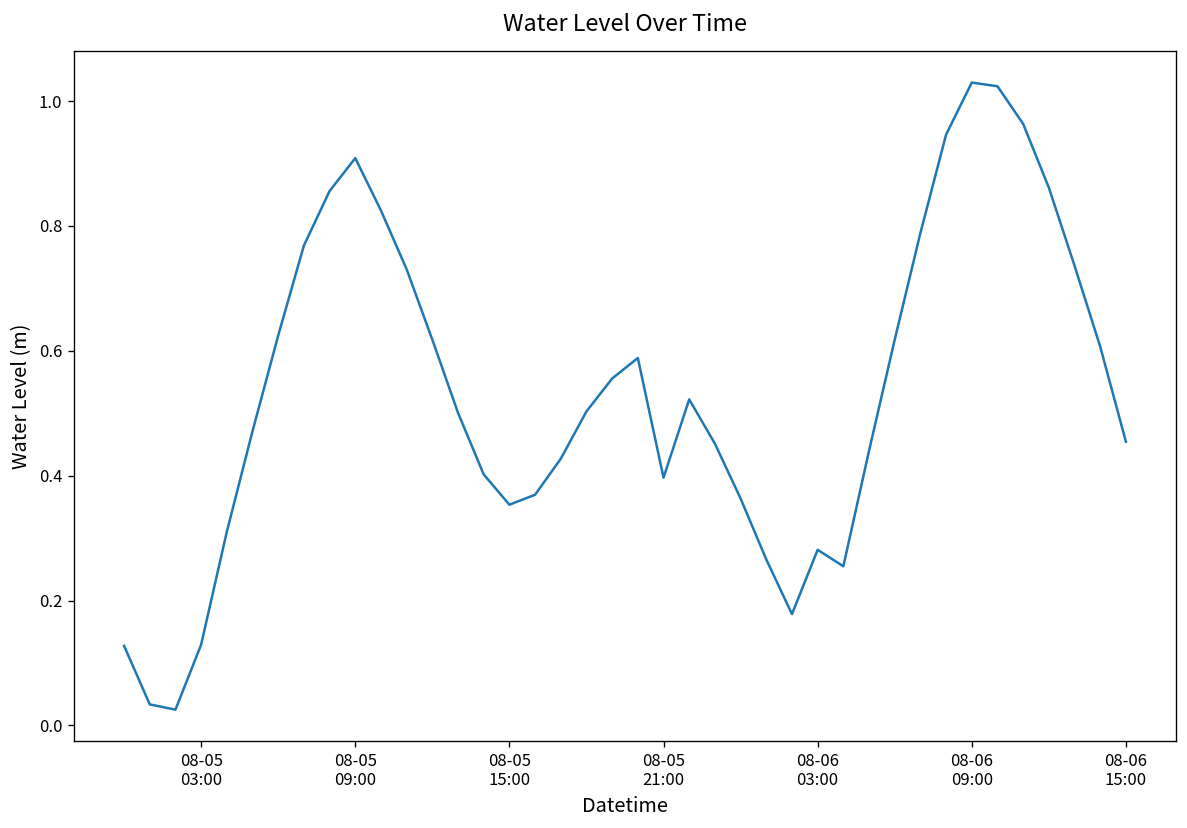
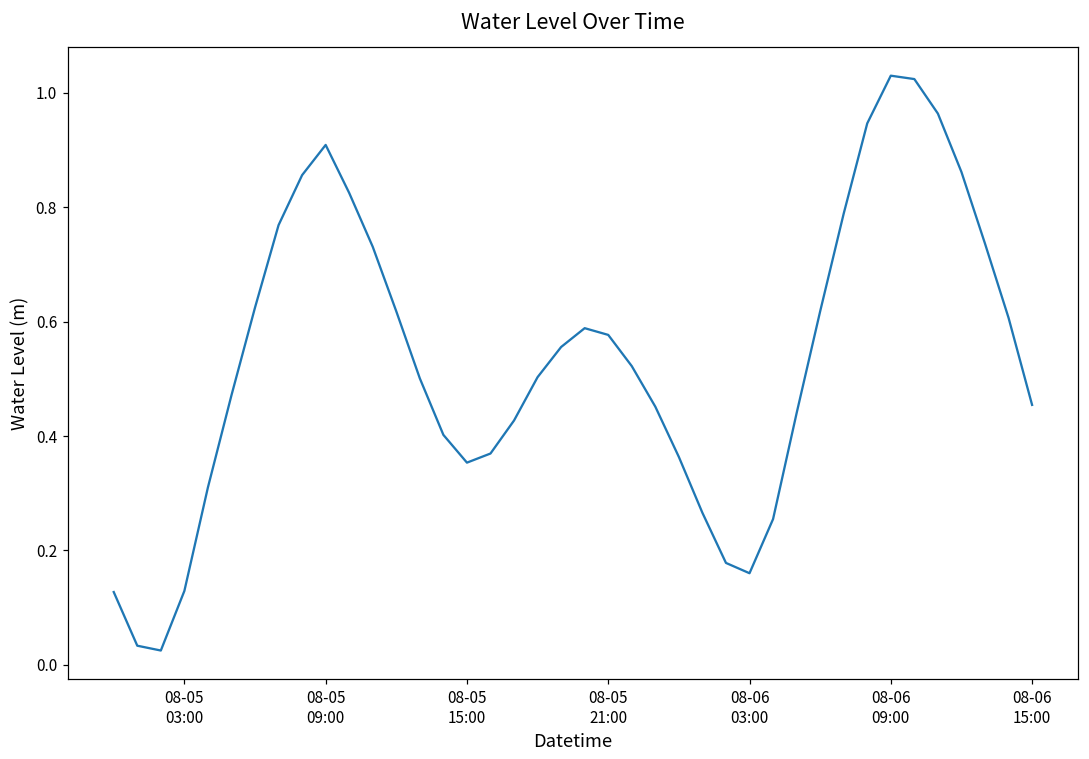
  {
    "08-05 03:00": 0.13,
    "08-05 09:00": 0.91,
    "08-05 15:00": 0.35,
-   "08-05 21:00": 0.40,
-   "08-06 03:00": 0.28,
+   "08-05 21:00": 0.58,
+   "08-06 03:00": 0.16,
    "08-06 09:00": 1.03,
    "08-06 15:00": 0.45
  }
